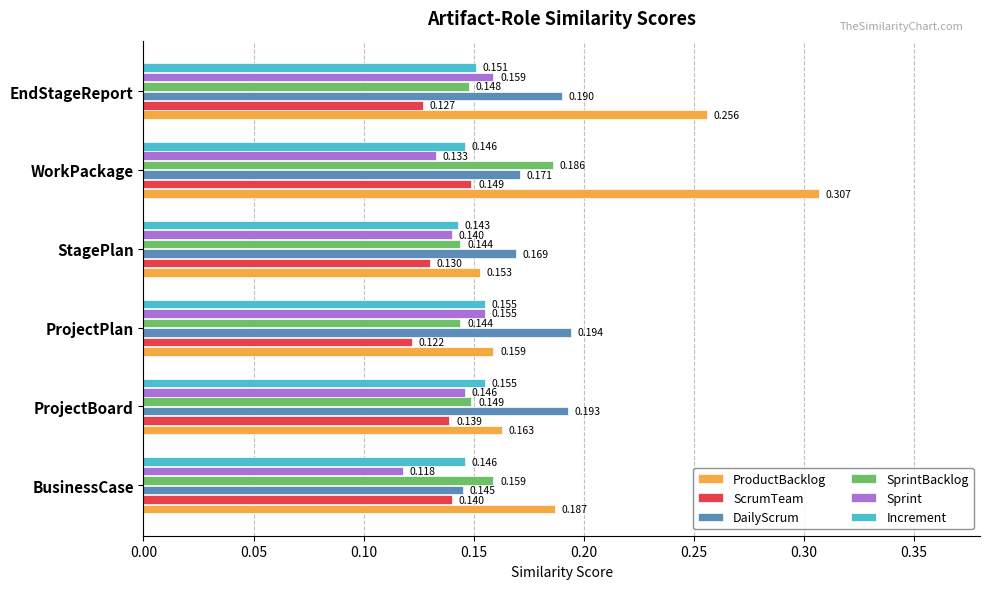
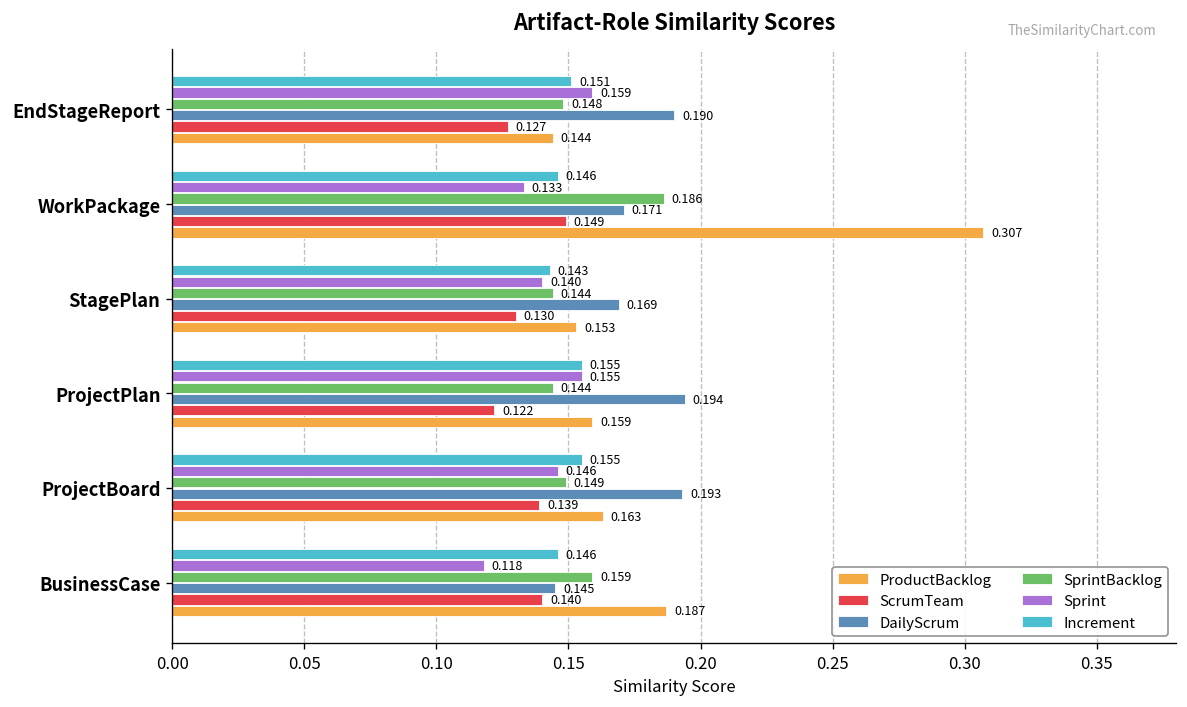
  {
    "ProductBacklog": {
-     "EndStageReport": 0.256,
+     "EndStageReport": 0.144,
      "WorkPackage": 0.307,
      "StagePlan": 0.153,
      "ProjectPlan": 0.159,
      "ProjectBoard": 0.163,
      "BusinessCase": 0.187
    },
    "ScrumTeam": {
      "EndStageReport": 0.127,
      "WorkPackage": 0.149,
      "StagePlan": 0.130,
      "ProjectPlan": 0.122,
      "ProjectBoard": 0.139,
      "BusinessCase": 0.140
    },
    "SprintBacklog": {
      "EndStageReport": 0.148,
      "WorkPackage": 0.186,
      "StagePlan": 0.144,
      "ProjectPlan": 0.144,
      "ProjectBoard": 0.149,
      "BusinessCase": 0.159
    },
    "Sprint": {
      "EndStageReport": 0.159,
      "WorkPackage": 0.133,
      "StagePlan": 0.140,
      "ProjectPlan": 0.155,
      "ProjectBoard": 0.146,
      "BusinessCase": 0.118
    }
  }
